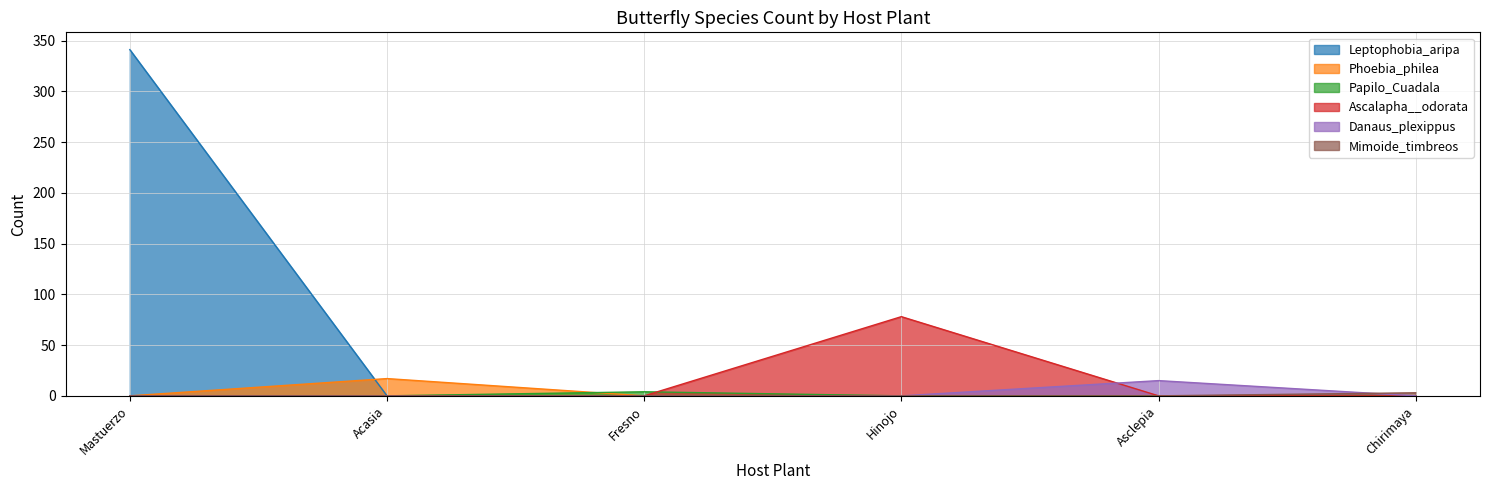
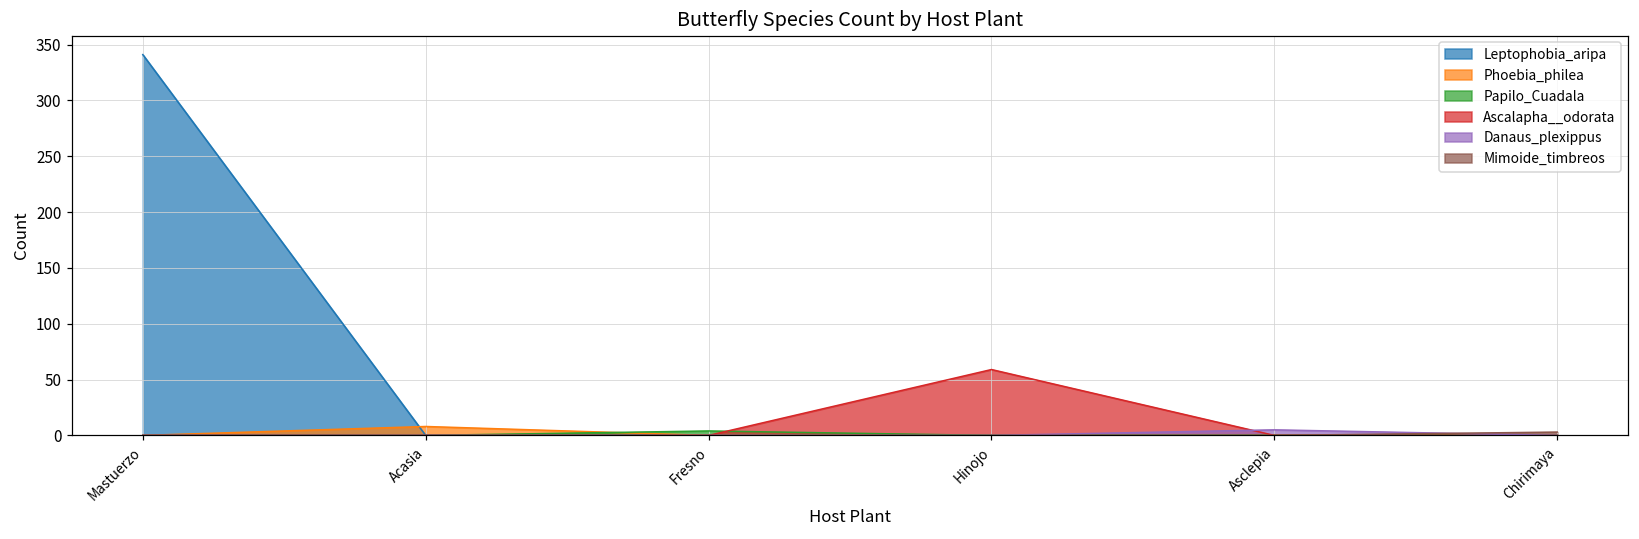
  {
    "Leptophobia_aripa": {
      "Mastuerzo": 341
    },
    "Phoebia_philea": {
-     "Acasia": 17
+     "Acasia": 8
    },
    "Papilo_Cuadala": {
      "Fresno": 4
    },
    "Ascalapha__odorata": {
-     "Hinojo": 78
+     "Hinojo": 59
    },
    "Danaus_plexippus": {
-     "Asclepia": 15
+     "Asclepia": 5
    },
    "Mimoide_timbreos": {
      "Chirimaya": 3
    }
  }
